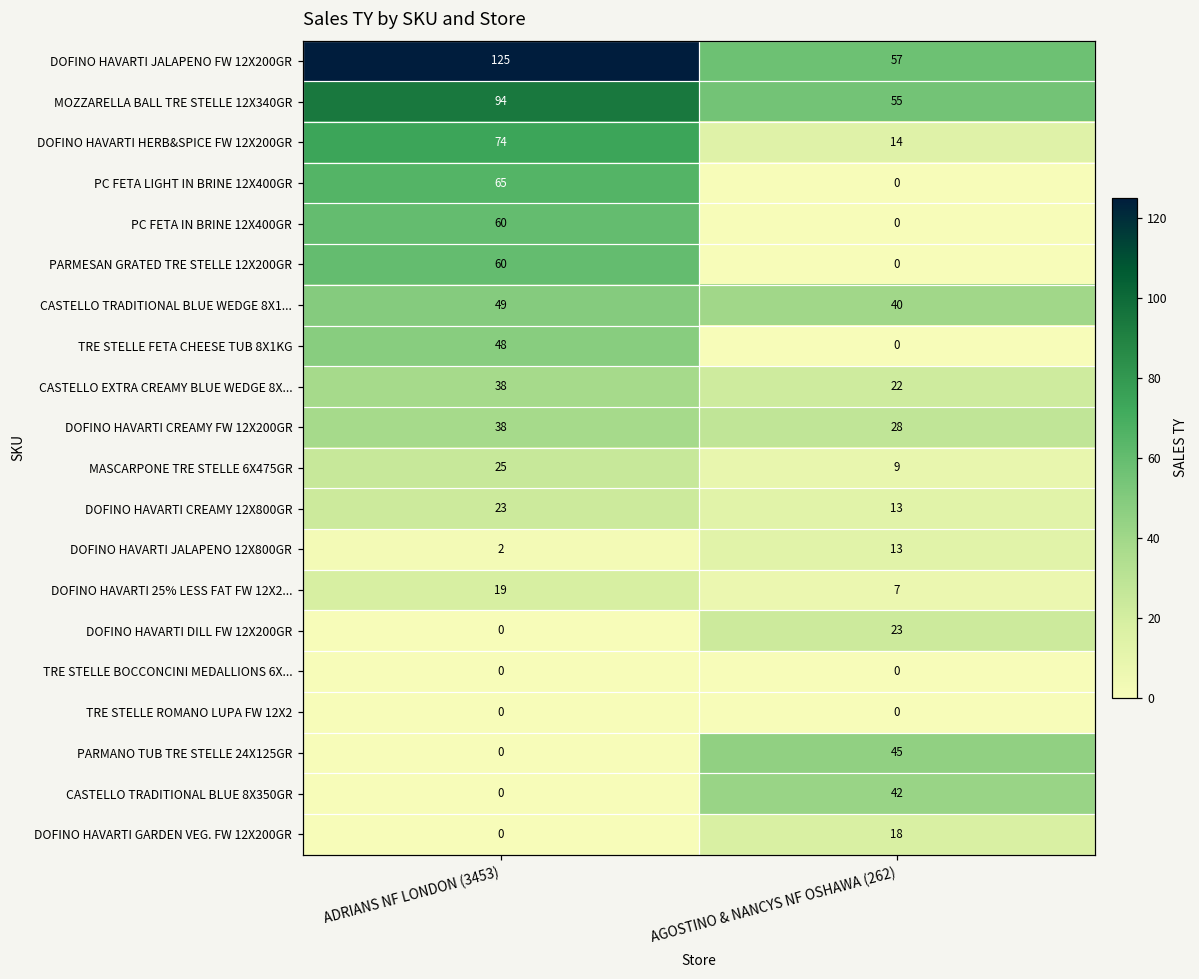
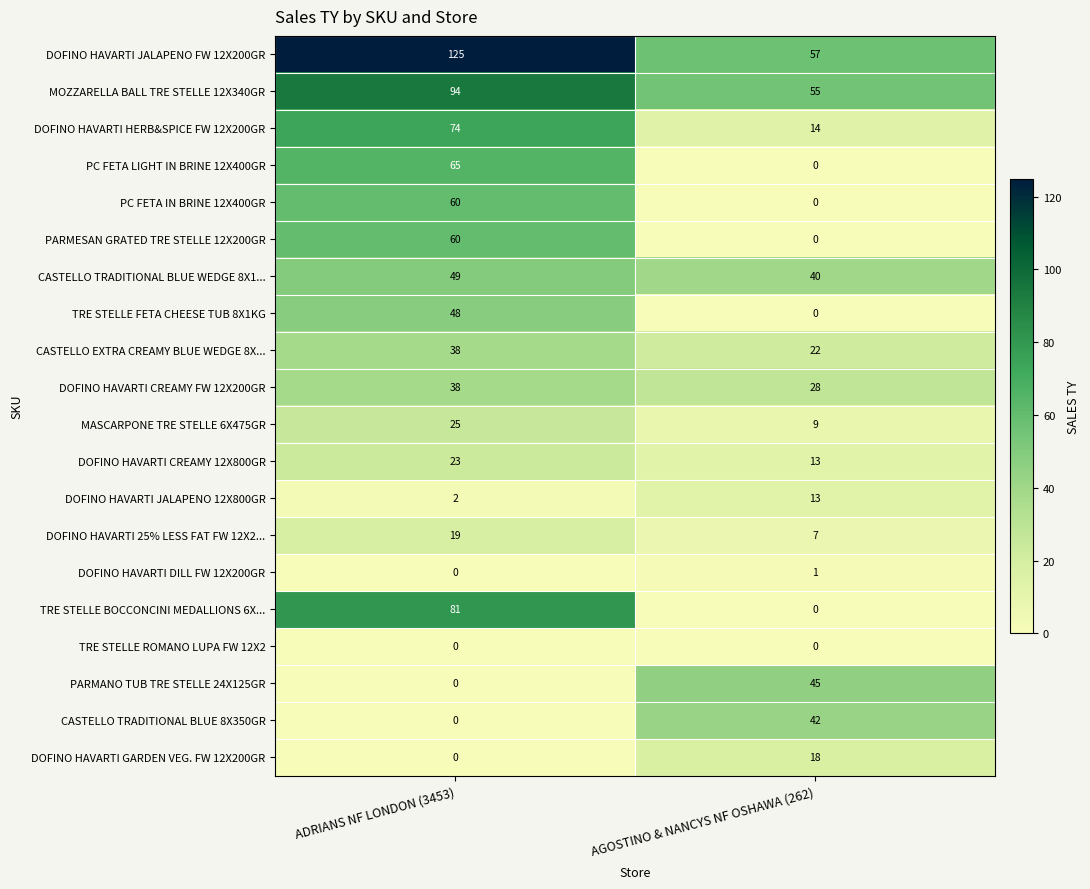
  {
    "DOFINO HAVARTI JALAPENO FW 12X200GR": {
      "ADRIANS NF LONDON (3453)": 125,
      "AGOSTINO & NANCYS NF OSHAWA (262)": 57
    },
    "MOZZARELLA BALL TRE STELLE 12X340GR": {
      "ADRIANS NF LONDON (3453)": 94,
      "AGOSTINO & NANCYS NF OSHAWA (262)": 55
    },
    "DOFINO HAVARTI HERB&SPICE FW 12X200GR": {
      "ADRIANS NF LONDON (3453)": 74,
      "AGOSTINO & NANCYS NF OSHAWA (262)": 14
    },
    "PC FETA LIGHT IN BRINE 12X400GR": {
      "ADRIANS NF LONDON (3453)": 65,
      "AGOSTINO & NANCYS NF OSHAWA (262)": 0
    },
    "PC FETA IN BRINE 12X400GR": {
      "ADRIANS NF LONDON (3453)": 60,
      "AGOSTINO & NANCYS NF OSHAWA (262)": 0
    },
    "PARMESAN GRATED TRE STELLE 12X200GR": {
      "ADRIANS NF LONDON (3453)": 60,
      "AGOSTINO & NANCYS NF OSHAWA (262)": 0
    },
    "CASTELLO TRADITIONAL BLUE WEDGE 8X1...": {
      "ADRIANS NF LONDON (3453)": 49,
      "AGOSTINO & NANCYS NF OSHAWA (262)": 40
    },
    "TRE STELLE FETA CHEESE TUB 8X1KG": {
      "ADRIANS NF LONDON (3453)": 48,
      "AGOSTINO & NANCYS NF OSHAWA (262)": 0
    },
    "CASTELLO EXTRA CREAMY BLUE WEDGE 8X...": {
      "ADRIANS NF LONDON (3453)": 38,
      "AGOSTINO & NANCYS NF OSHAWA (262)": 22
    },
    "DOFINO HAVARTI CREAMY FW 12X200GR": {
      "ADRIANS NF LONDON (3453)": 38,
      "AGOSTINO & NANCYS NF OSHAWA (262)": 28
    },
    "MASCARPONE TRE STELLE 6X475GR": {
      "ADRIANS NF LONDON (3453)": 25,
      "AGOSTINO & NANCYS NF OSHAWA (262)": 9
    },
    "DOFINO HAVARTI CREAMY 12X800GR": {
      "ADRIANS NF LONDON (3453)": 23,
      "AGOSTINO & NANCYS NF OSHAWA (262)": 13
    },
    "DOFINO HAVARTI JALAPENO 12X800GR": {
      "ADRIANS NF LONDON (3453)": 2,
      "AGOSTINO & NANCYS NF OSHAWA (262)": 13
    },
    "DOFINO HAVARTI 25% LESS FAT FW 12X2...": {
      "ADRIANS NF LONDON (3453)": 19,
      "AGOSTINO & NANCYS NF OSHAWA (262)": 7
    },
    "DOFINO HAVARTI DILL FW 12X200GR": {
      "ADRIANS NF LONDON (3453)": 0,
-     "AGOSTINO & NANCYS NF OSHAWA (262)": 23
+     "AGOSTINO & NANCYS NF OSHAWA (262)": 1
    },
    "TRE STELLE BOCCONCINI MEDALLIONS 6X...": {
-     "ADRIANS NF LONDON (3453)": 0,
+     "ADRIANS NF LONDON (3453)": 81,
      "AGOSTINO & NANCYS NF OSHAWA (262)": 0
    },
    "TRE STELLE ROMANO LUPA FW 12X2": {
      "ADRIANS NF LONDON (3453)": 0,
      "AGOSTINO & NANCYS NF OSHAWA (262)": 0
    },
    "PARMANO TUB TRE STELLE 24X125GR": {
      "ADRIANS NF LONDON (3453)": 0,
      "AGOSTINO & NANCYS NF OSHAWA (262)": 45
    },
    "CASTELLO TRADITIONAL BLUE 8X350GR": {
      "ADRIANS NF LONDON (3453)": 0,
      "AGOSTINO & NANCYS NF OSHAWA (262)": 42
    },
    "DOFINO HAVARTI GARDEN VEG. FW 12X200GR": {
      "ADRIANS NF LONDON (3453)": 0,
      "AGOSTINO & NANCYS NF OSHAWA (262)": 18
    }
  }
